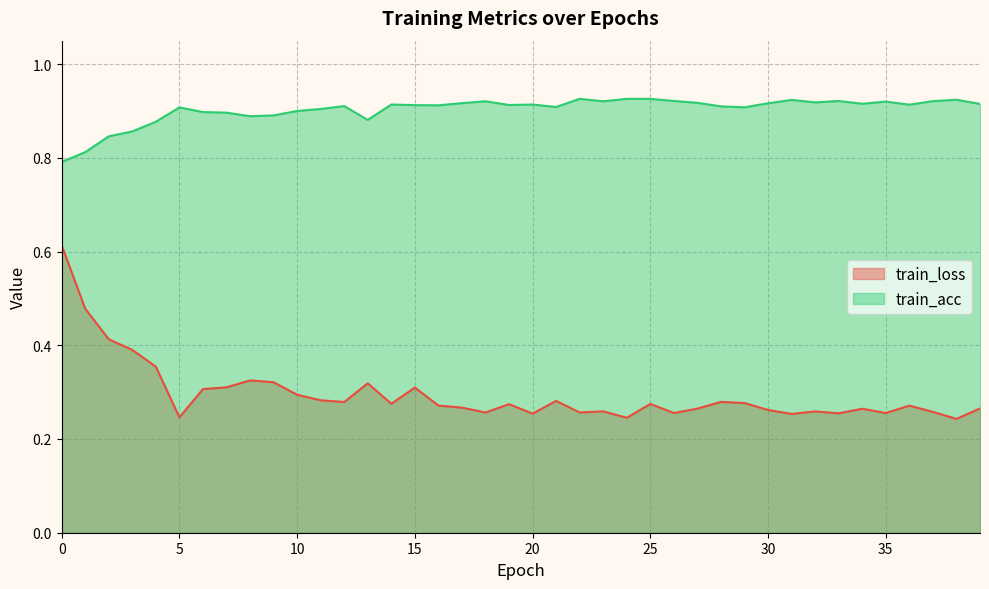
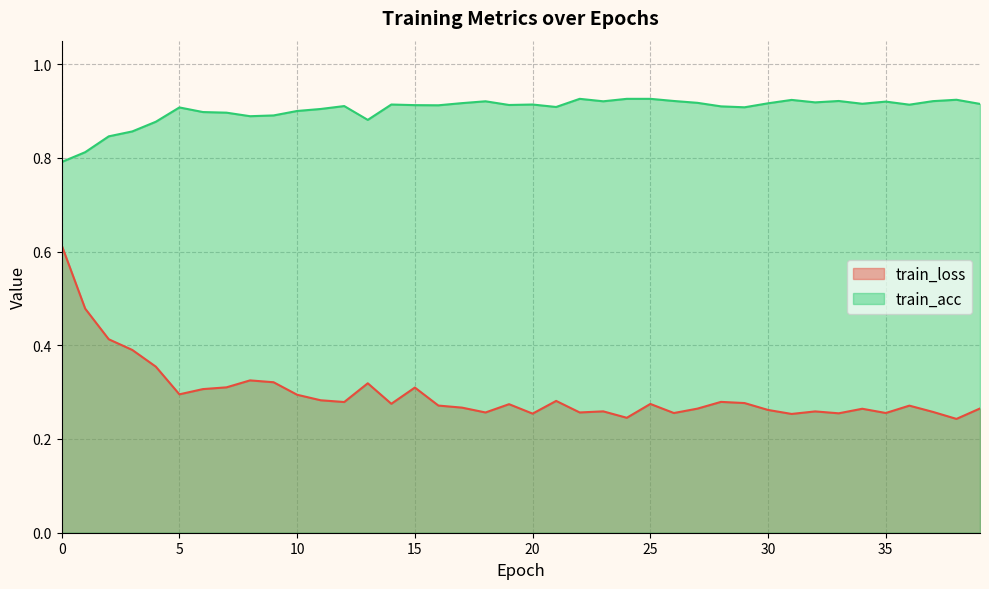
  {
    "train_loss": {
      "0": 0.61,
-     "5": 0.25,
+     "5": 0.30,
      "10": 0.29,
      "15": 0.31,
      "20": 0.25,
      "25": 0.27,
      "30": 0.26,
      "35": 0.26
    },
    "train_acc": {
      "0": 0.79,
      "5": 0.91,
      "10": 0.90,
      "15": 0.91,
      "20": 0.91,
      "25": 0.93,
      "30": 0.92,
      "35": 0.92
    }
  }
